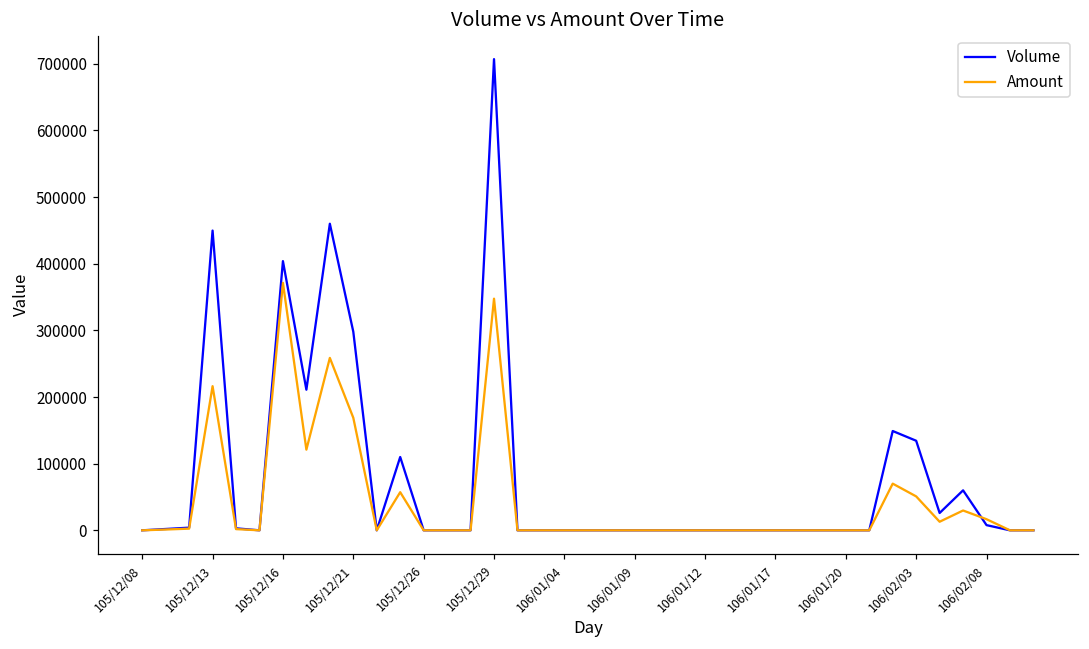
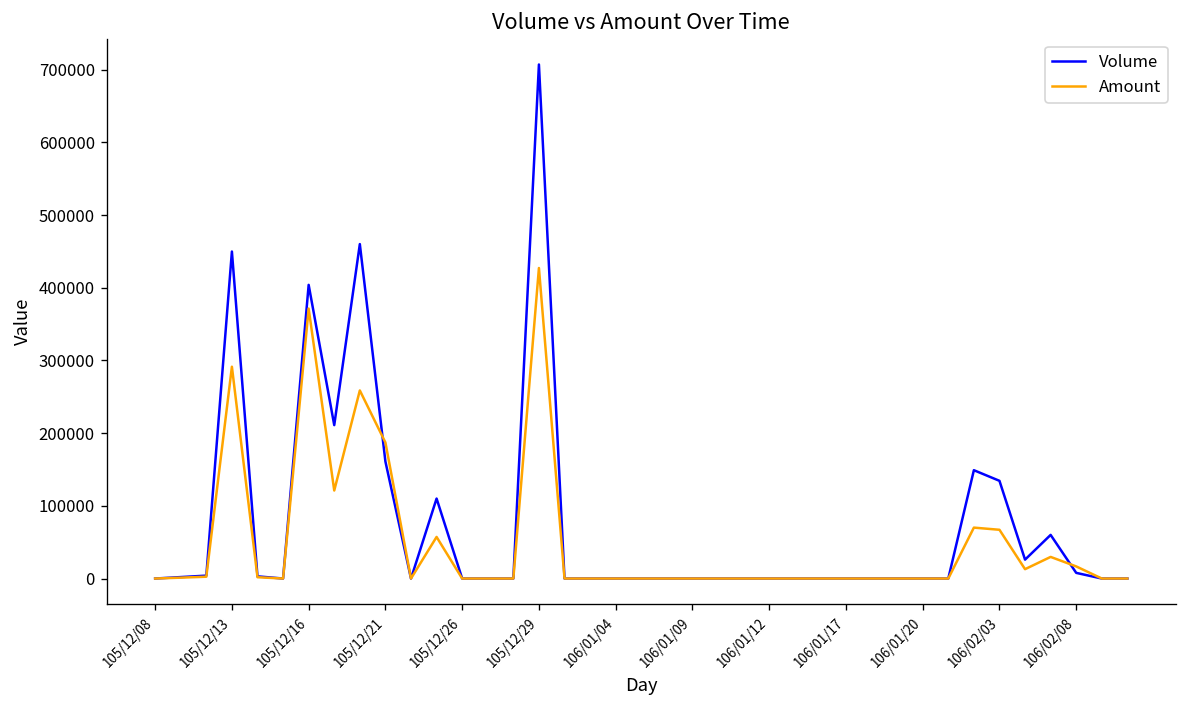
  {
    "Volume": {
      "105/12/13": 450000,
      "105/12/16": 400000,
-     "105/12/21": 300000,
+     "105/12/21": 160000,
      "105/12/29": 710000,
      "106/02/03": 130000,
      "106/02/08": 10000
    },
    "Amount": {
-     "105/12/13": 220000,
+     "105/12/13": 290000,
      "105/12/16": 370000,
-     "105/12/21": 170000,
-     "105/12/29": 350000,
-     "106/02/03": 50000,
+     "105/12/21": 190000,
+     "105/12/29": 430000,
+     "106/02/03": 70000,
      "106/02/08": 20000
    }
  }
